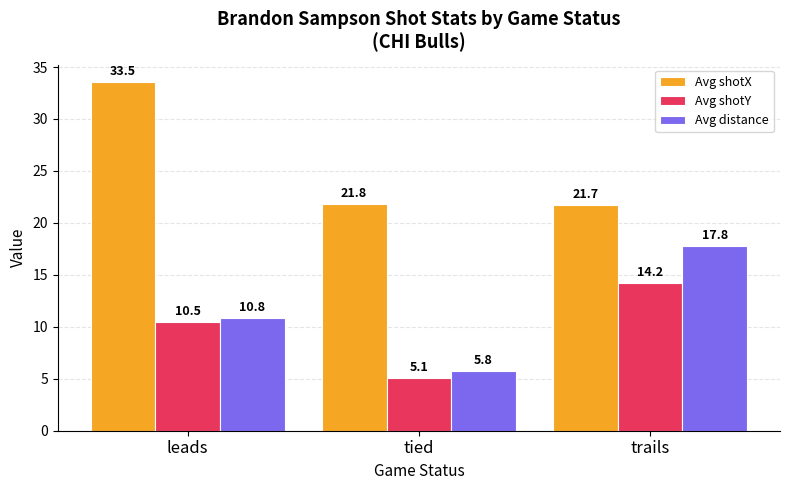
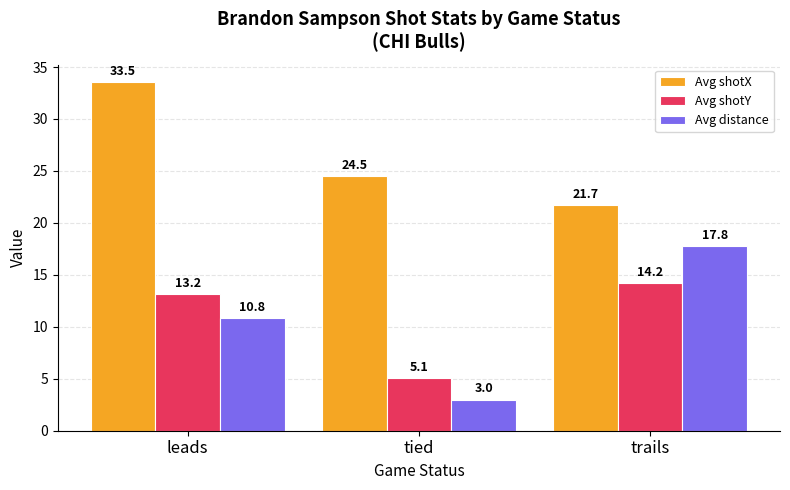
  {
    "Avg shotX": {
      "leads": 33.5,
-     "tied": 21.8,
+     "tied": 24.5,
      "trails": 21.7
    },
    "Avg shotY": {
-     "leads": 10.5,
+     "leads": 13.2,
      "tied": 5.1,
      "trails": 14.2
    },
    "Avg distance": {
      "leads": 10.8,
-     "tied": 5.8,
+     "tied": 3.0,
      "trails": 17.8
    }
  }
